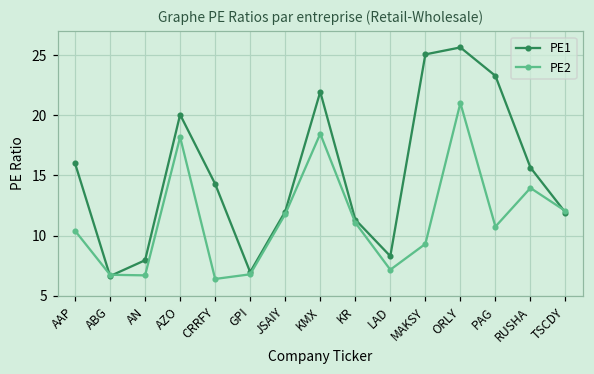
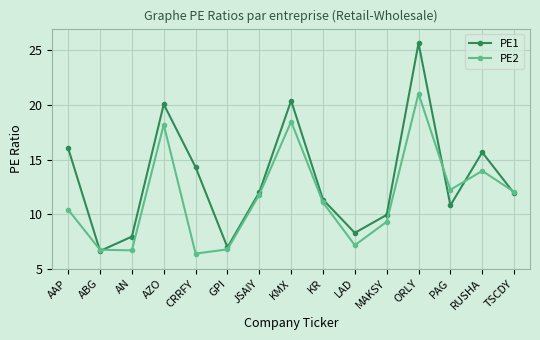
  {
    "PE1": {
      "AAP": 16.0,
      "AN": 7.9,
      "AZO": 20.1,
      "CRRFY": 14.3,
-     "KMX": 22.0,
+     "KMX": 20.4,
      "KR": 11.3,
      "LAD": 8.3,
-     "MAKSY": 25.1,
+     "MAKSY": 9.9,
      "ORLY": 25.7,
-     "PAG": 23.3,
+     "PAG": 10.8,
      "RUSHA": 15.7
    },
    "PE2": {
      "AAP": 10.4,
      "AN": 6.7,
      "AZO": 18.2,
      "CRRFY": 6.4,
      "KMX": 18.5,
      "KR": 11.1,
      "LAD": 7.2,
      "MAKSY": 9.3,
      "ORLY": 21.0,
-     "PAG": 10.7,
+     "PAG": 12.2,
      "RUSHA": 14.0
    }
  }
